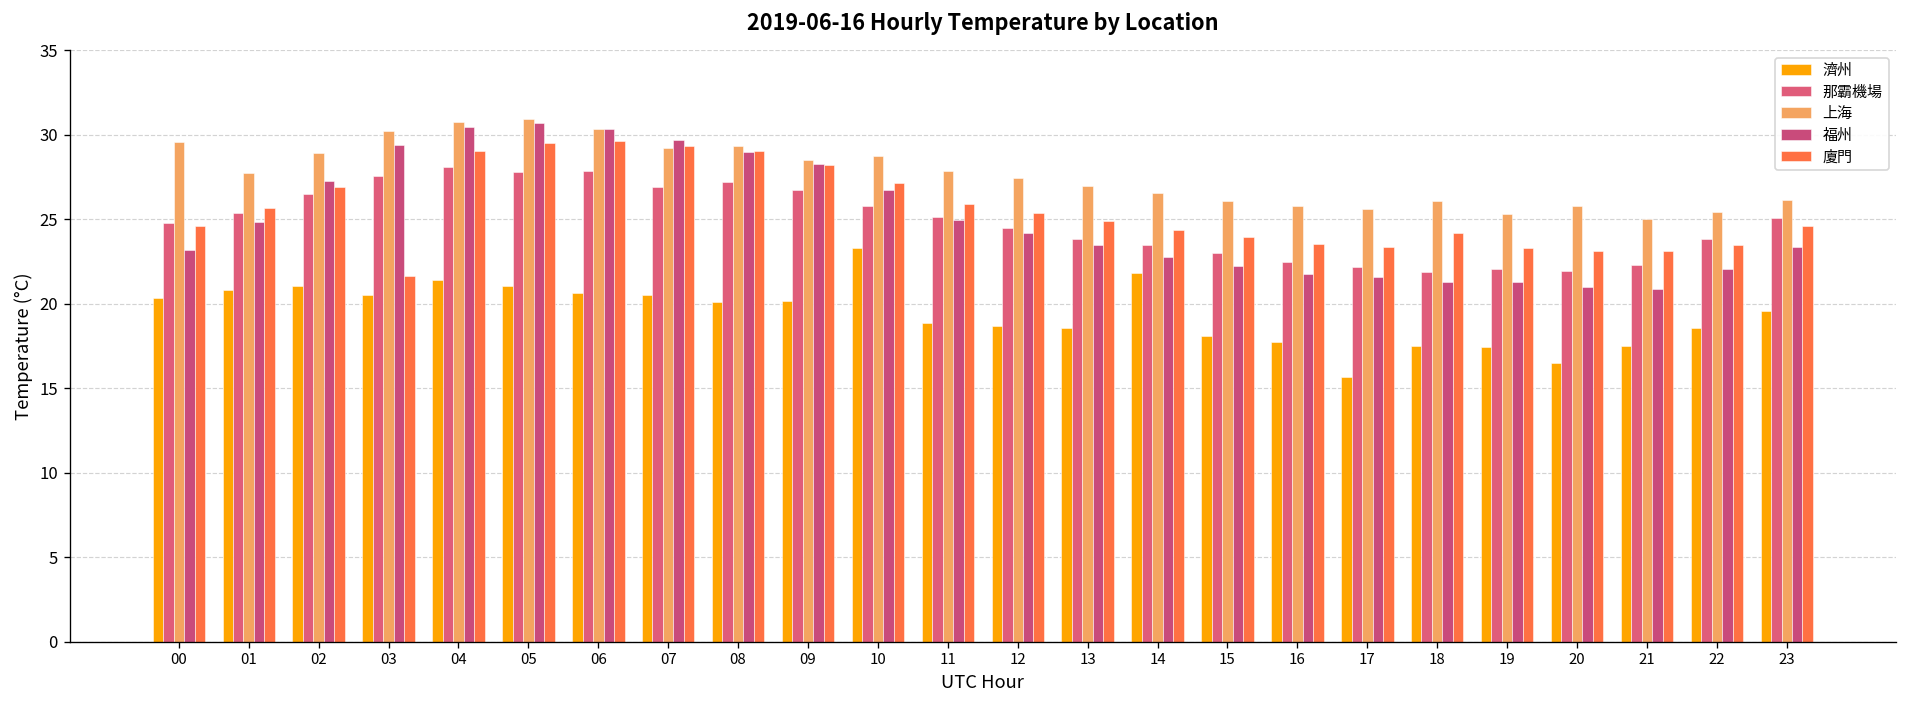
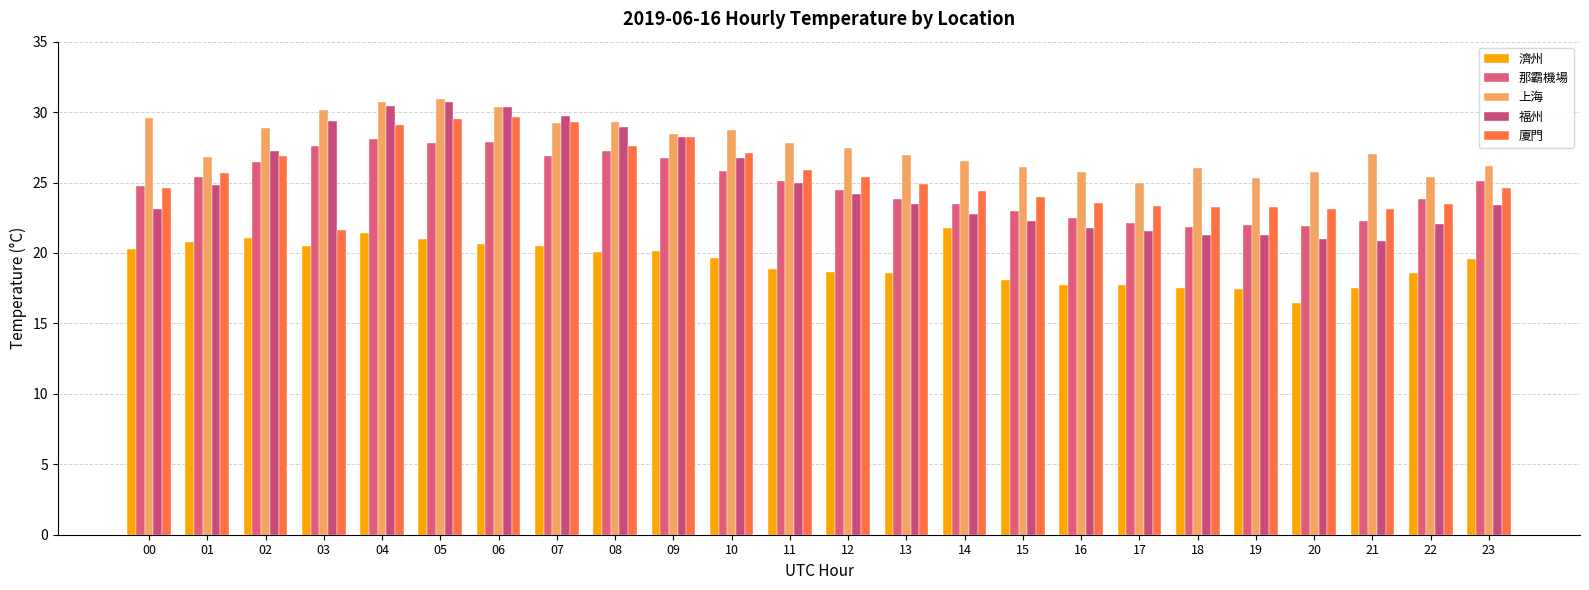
  {
    "濟州": {
      "00": 20.3,
      "01": 20.8,
      "02": 21.1,
      "03": 20.5,
      "04": 21.4,
      "05": 21.0,
      "06": 20.6,
      "07": 20.5,
      "08": 20.1,
      "09": 20.2,
-     "10": 23.3,
+     "10": 19.7,
      "11": 18.9,
      "12": 18.7,
      "13": 18.6,
      "14": 21.8,
      "15": 18.1,
      "16": 17.7,
-     "17": 15.7,
+     "17": 17.7,
      "18": 17.5,
      "19": 17.4,
      "20": 16.5,
      "21": 17.5,
      "22": 18.6,
      "23": 19.6
    },
    "上海": {
      "00": 29.6,
-     "01": 27.7,
+     "01": 26.8,
      "02": 28.9,
      "03": 30.2,
      "04": 30.7,
      "05": 30.9,
      "06": 30.3,
      "07": 29.2,
      "08": 29.3,
      "09": 28.5,
      "10": 28.7,
      "11": 27.8,
      "12": 27.5,
      "13": 27.0,
      "14": 26.5,
      "15": 26.1,
      "16": 25.8,
-     "17": 25.6,
+     "17": 25.0,
      "18": 26.0,
      "19": 25.3,
      "20": 25.8,
-     "21": 25.0,
+     "21": 27.0,
      "22": 25.4,
      "23": 26.1
    },
    "廈門": {
      "00": 24.6,
      "01": 25.7,
      "02": 26.9,
      "03": 21.6,
      "04": 29.0,
      "05": 29.5,
      "06": 29.6,
      "07": 29.3,
-     "08": 29.0,
+     "08": 27.6,
      "09": 28.2,
      "10": 27.1,
      "11": 25.9,
      "12": 25.4,
      "13": 24.9,
      "14": 24.4,
      "15": 23.9,
      "16": 23.5,
      "17": 23.4,
-     "18": 24.2,
+     "18": 23.3,
      "19": 23.3,
      "20": 23.1,
      "21": 23.1,
      "22": 23.4,
      "23": 24.6
    }
  }
